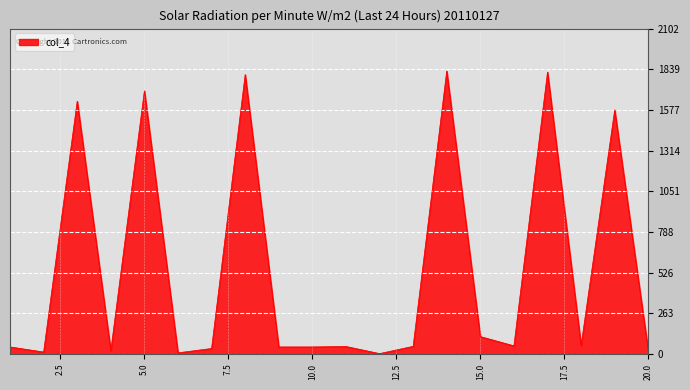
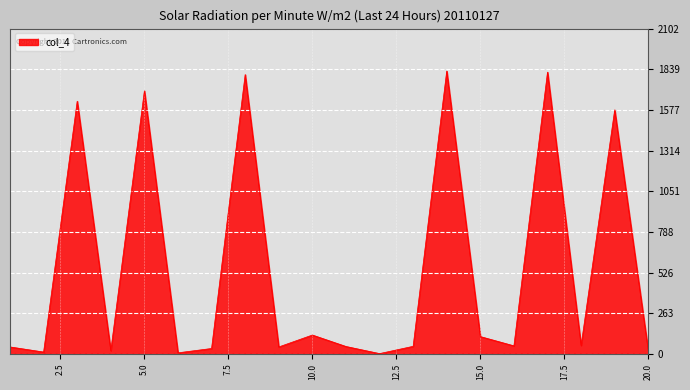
  {
    "5.0": 1700,
-   "10.0": 50,
+   "10.0": 120,
    "15.0": 110,
    "20.0": 20
  }
